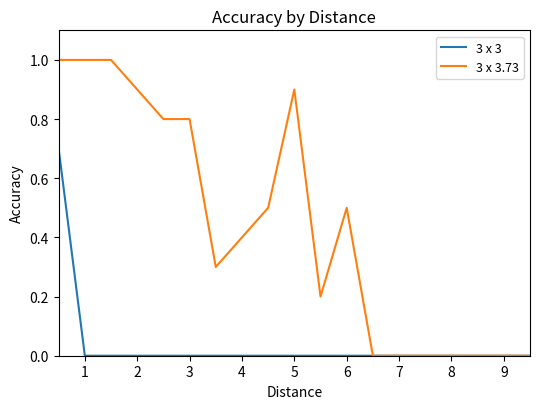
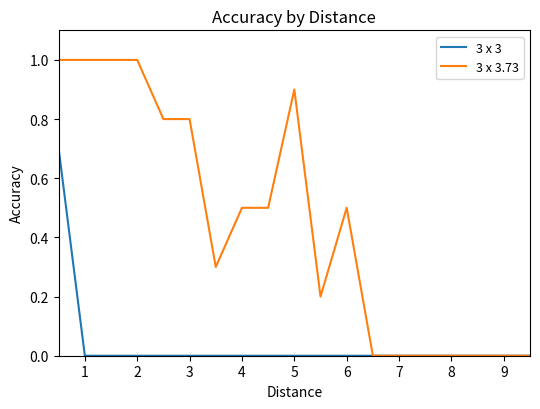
  {
    "3 x 3": {
      "1": 0.0,
      "2": 0.0,
      "3": 0.0,
      "4": 0.0,
      "5": 0.0,
      "6": 0.0
    },
    "3 x 3.73": {
      "1": 1.0,
-     "2": 0.9,
+     "2": 1.0,
      "3": 0.8,
-     "4": 0.4,
+     "4": 0.5,
      "5": 0.9,
      "6": 0.5
    }
  }
